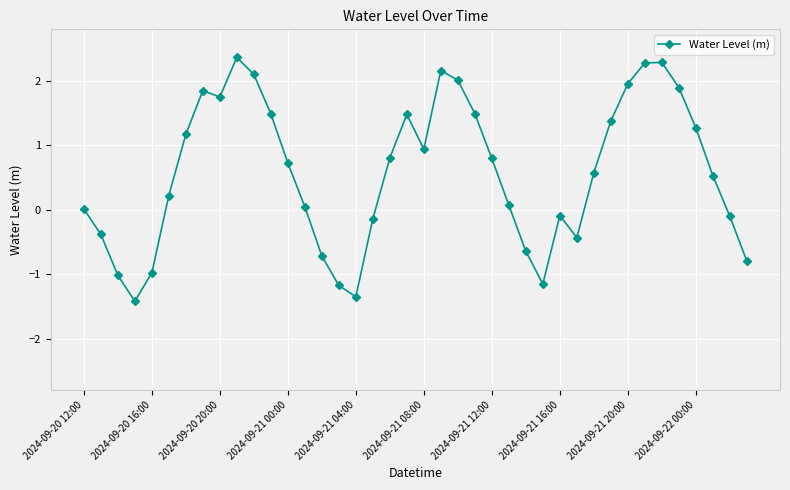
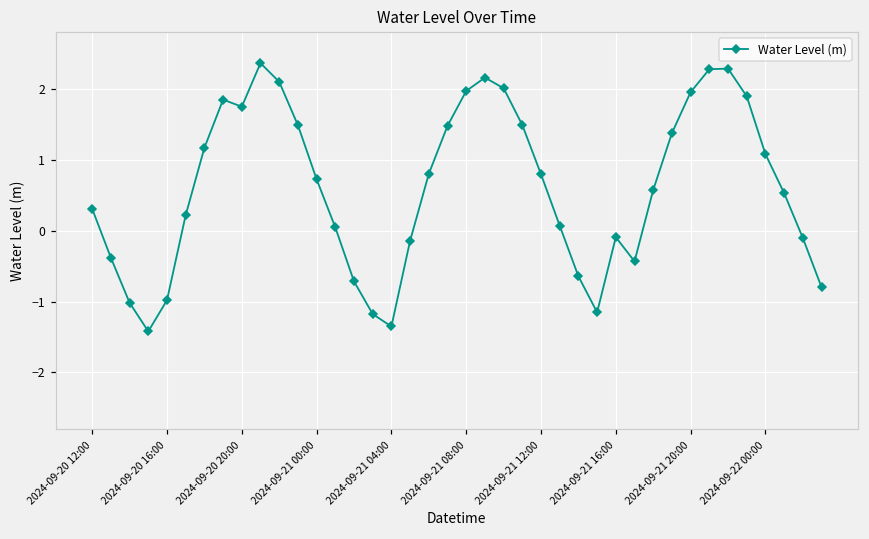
  {
-   "2024-09-20 12:00": 0.0,
+   "2024-09-20 12:00": 0.3,
    "2024-09-20 16:00": -1.0,
    "2024-09-20 20:00": 1.7,
    "2024-09-21 00:00": 0.7,
    "2024-09-21 04:00": -1.4,
-   "2024-09-21 08:00": 0.9,
+   "2024-09-21 08:00": 2.0,
    "2024-09-21 12:00": 0.8,
    "2024-09-21 16:00": -0.1,
    "2024-09-21 20:00": 2.0,
-   "2024-09-22 00:00": 1.3
+   "2024-09-22 00:00": 1.1
  }
